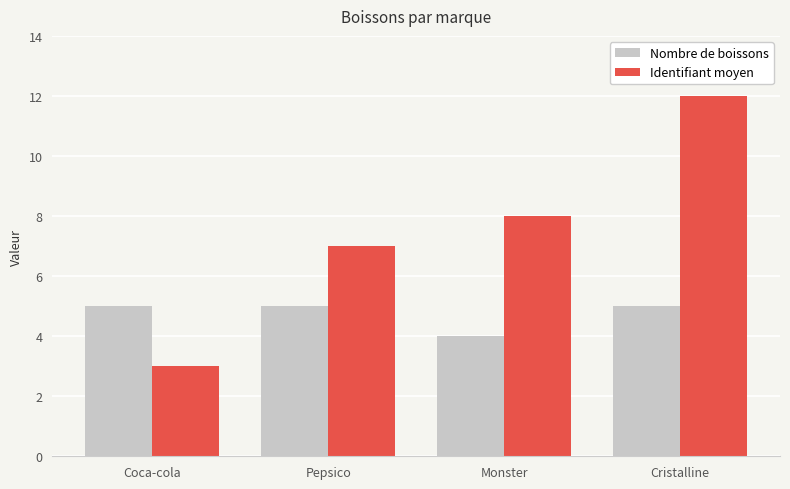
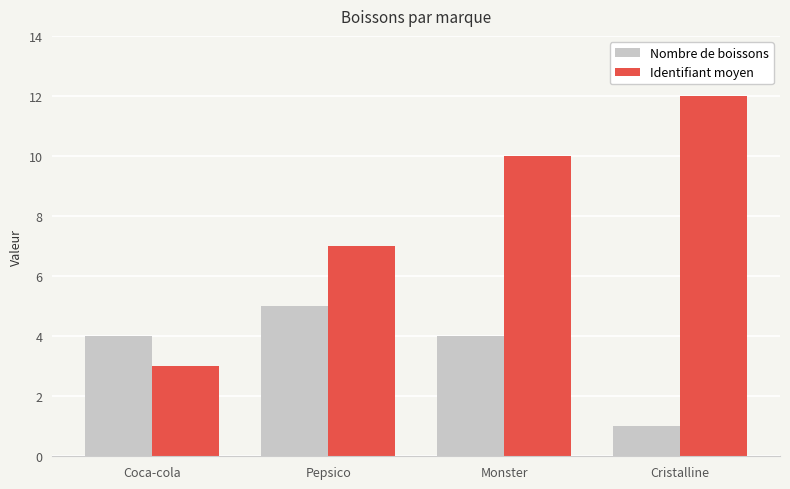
  {
    "Nombre de boissons": {
-     "Coca-cola": 5,
+     "Coca-cola": 4,
      "Pepsico": 5,
      "Monster": 4,
-     "Cristalline": 5
+     "Cristalline": 1
    },
    "Identifiant moyen": {
      "Coca-cola": 3,
      "Pepsico": 7,
-     "Monster": 8,
+     "Monster": 10,
      "Cristalline": 12
    }
  }
